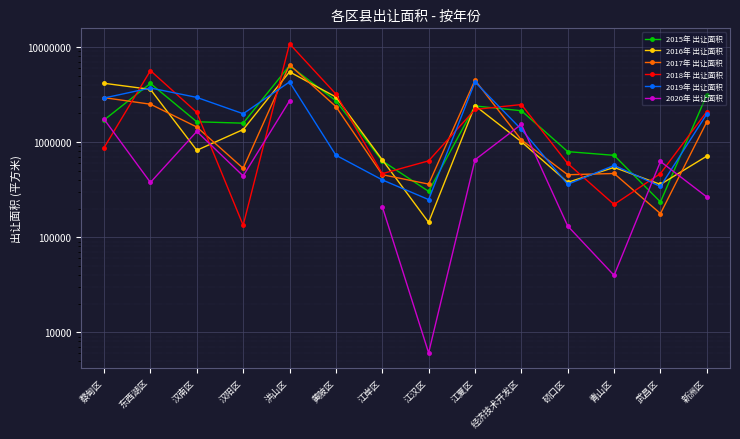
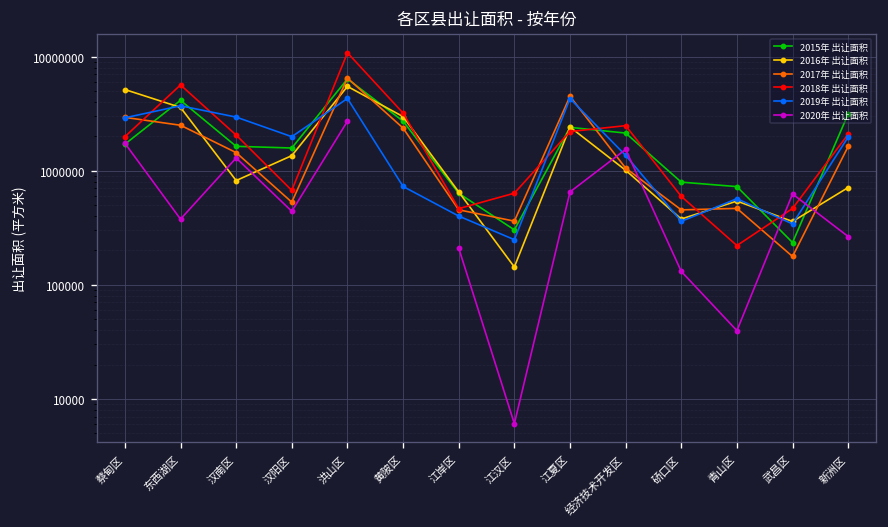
  {
    "2015年 出让面积": {
      "东西湖区": 4000000,
      "汉南区": 1600000,
      "汉阳区": 1600000,
      "黄陂区": 2700000,
      "江汉区": 300000,
      "经济技术开发区": 2100000,
      "硚口区": 800000,
      "青山区": 700000,
      "武昌区": 230000
    },
    "2016年 出让面积": {
-     "蔡甸区": 4000000,
+     "蔡甸区": 5000000,
      "汉南区": 800000,
      "汉阳区": 1400000,
      "洪山区": 5000000,
      "黄陂区": 3000000,
      "江汉区": 140000,
      "新洲区": 700000
    },
    "2017年 出让面积": {
      "东西湖区": 2500000,
      "汉南区": 1400000,
      "汉阳区": 500000,
      "黄陂区": 2400000,
      "江汉区": 360000,
      "硚口区": 500000,
      "青山区": 500000,
      "武昌区": 180000,
      "新洲区": 1600000
    },
    "2018年 出让面积": {
-     "蔡甸区": 900000,
+     "蔡甸区": 2000000,
      "东西湖区": 6000000,
      "汉南区": 2100000,
-     "汉阳区": 130000,
+     "汉阳区": 700000,
      "洪山区": 11000000,
      "黄陂区": 3200000,
      "江汉区": 600000,
      "江夏区": 2200000,
      "经济技术开发区": 2500000,
      "硚口区": 600000,
      "青山区": 220000,
      "武昌区": 500000
    },
    "2019年 出让面积": {
      "汉南区": 3000000,
      "汉阳区": 2000000,
      "洪山区": 4000000,
      "黄陂区": 700000,
      "江岸区": 400000,
      "江汉区": 250000,
      "经济技术开发区": 1400000
    },
    "2020年 出让面积": {
      "东西湖区": 380000,
      "汉南区": 1300000,
      "汉阳区": 400000,
      "洪山区": 2700000,
      "江岸区": 210000,
      "江汉区": 6000,
      "江夏区": 700000,
      "经济技术开发区": 1500000,
      "硚口区": 130000,
      "青山区": 40000,
      "武昌区": 600000,
      "新洲区": 260000
    }
  }
